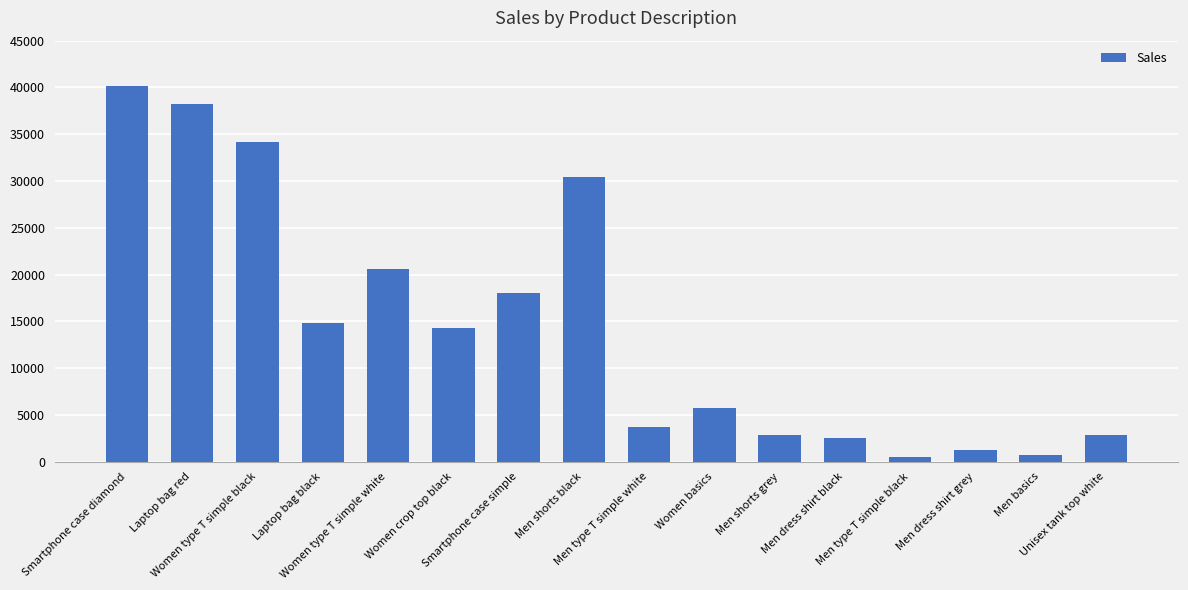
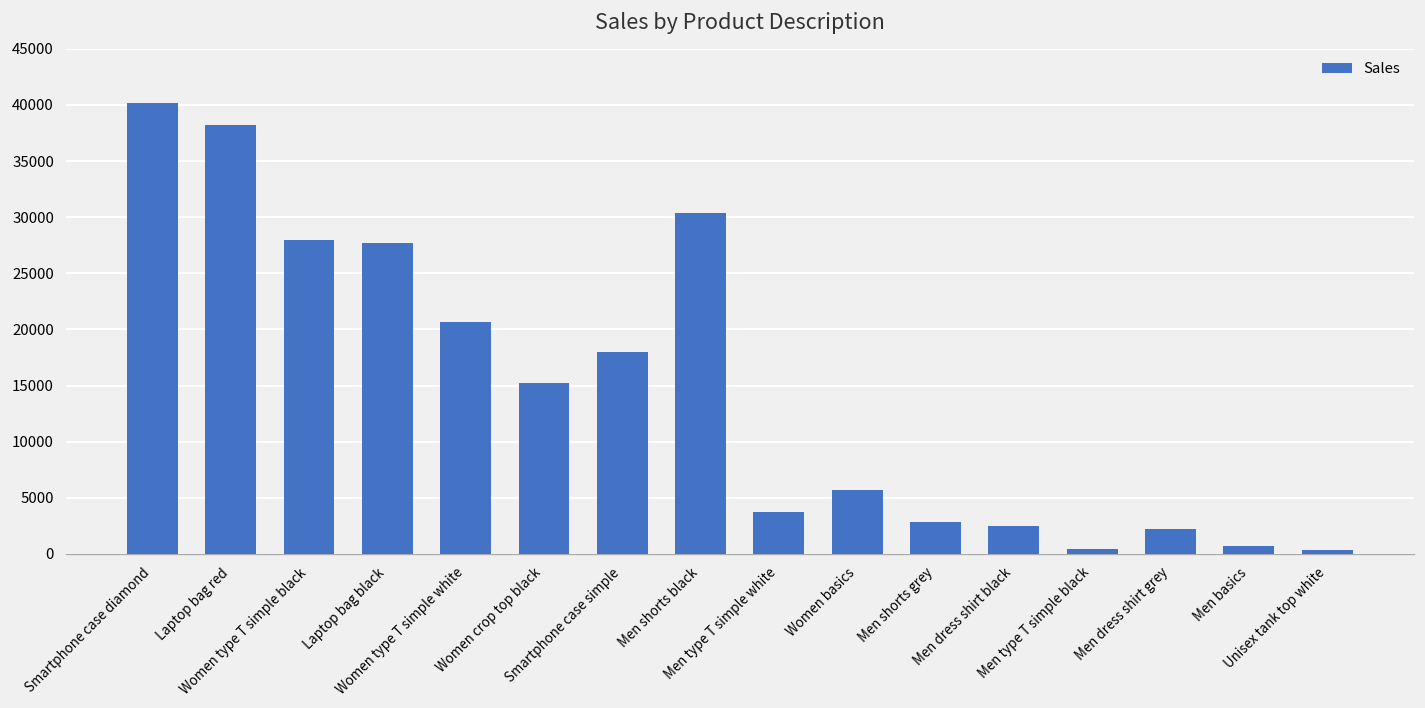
  {
    "Smartphone case diamond": 40000,
    "Laptop bag red": 38000,
-   "Women type T simple black": 34000,
-   "Laptop bag black": 15000,
+   "Women type T simple black": 28000,
+   "Laptop bag black": 28000,
    "Women type T simple white": 21000,
-   "Women crop top black": 14000,
+   "Women crop top black": 15000,
    "Smartphone case simple": 18000,
    "Men shorts black": 30000,
    "Men type T simple white": 4000,
    "Women basics": 6000,
    "Men shorts grey": 3000,
    "Men dress shirt black": 3000,
    "Men type T simple black": 0,
-   "Men dress shirt grey": 1000,
+   "Men dress shirt grey": 2000,
    "Men basics": 1000,
-   "Unisex tank top white": 3000
+   "Unisex tank top white": 0
  }
